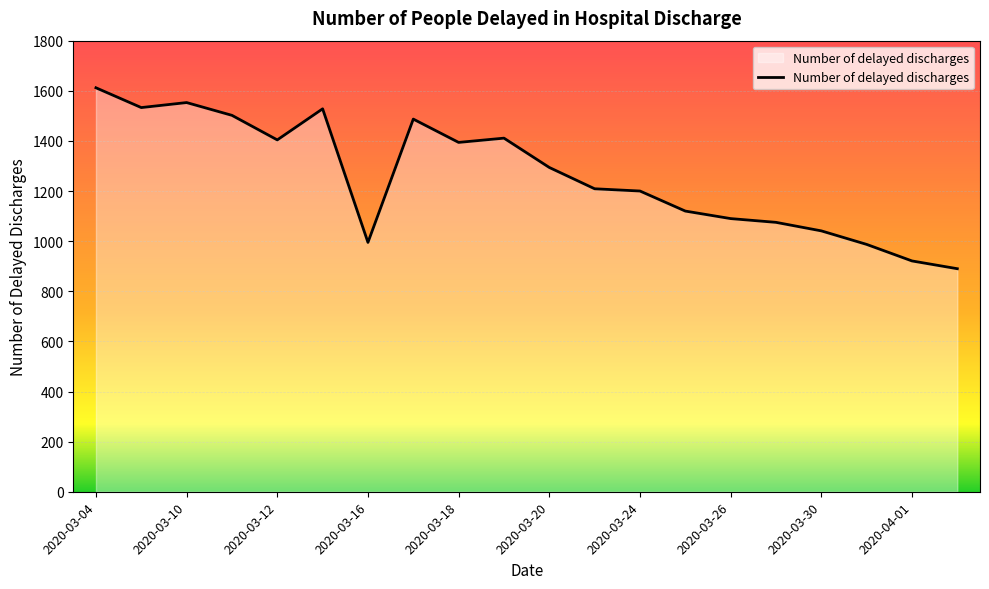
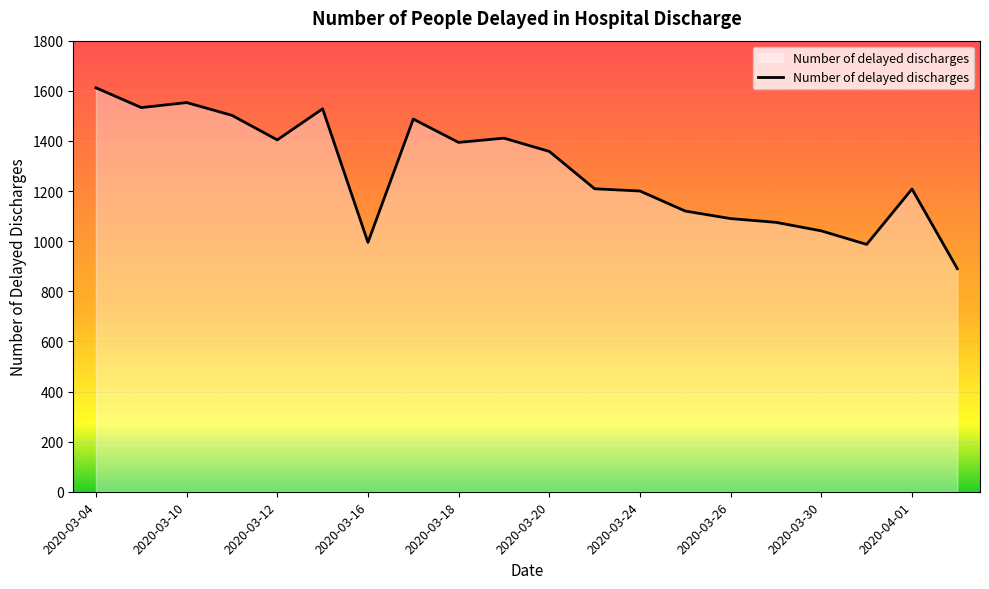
  {
    "2020-03-04": 1610,
    "2020-03-10": 1550,
    "2020-03-12": 1400,
    "2020-03-16": 1000,
    "2020-03-18": 1390,
-   "2020-03-20": 1290,
+   "2020-03-20": 1360,
    "2020-03-24": 1200,
    "2020-03-26": 1090,
    "2020-03-30": 1040,
-   "2020-04-01": 920
+   "2020-04-01": 1210
  }
